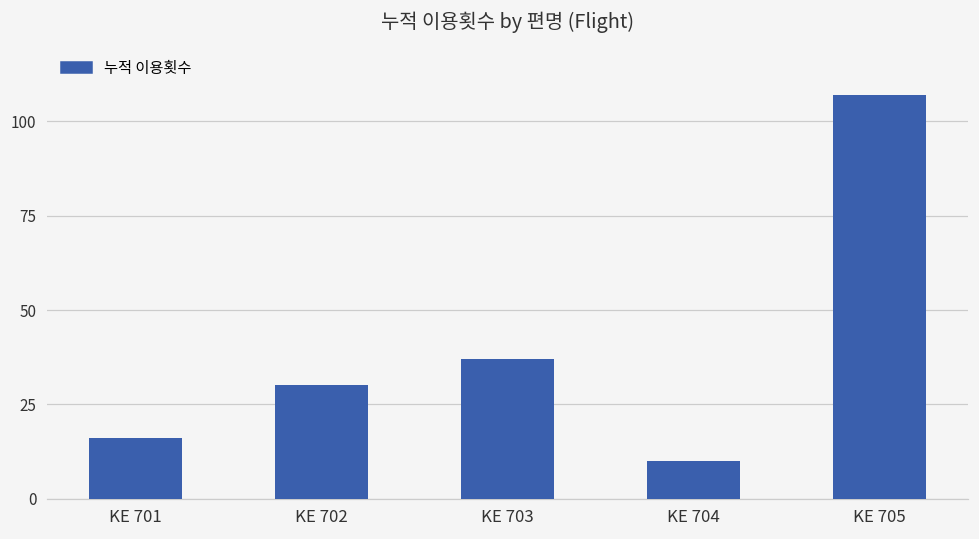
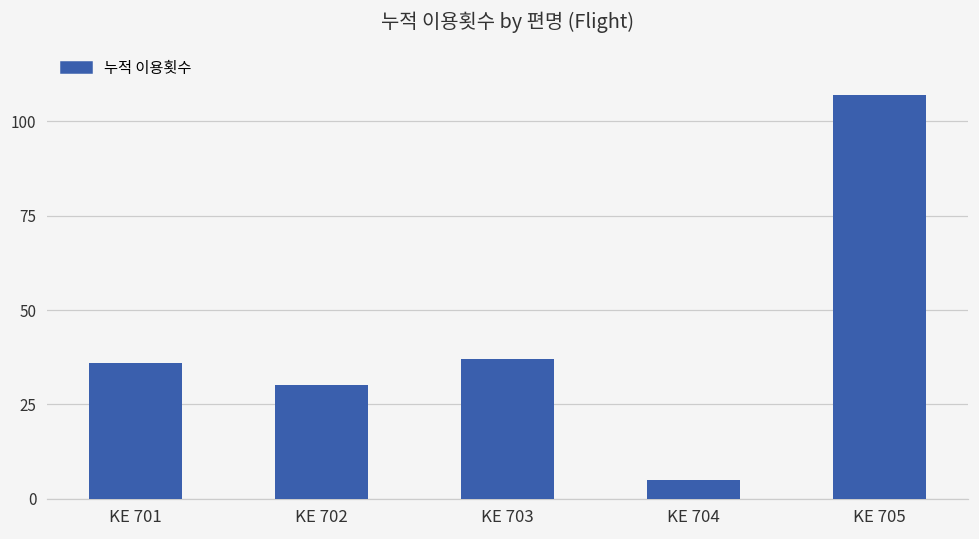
  {
-   "KE 701": 16,
+   "KE 701": 36,
    "KE 702": 30,
    "KE 703": 37,
-   "KE 704": 10,
+   "KE 704": 5,
    "KE 705": 107
  }
